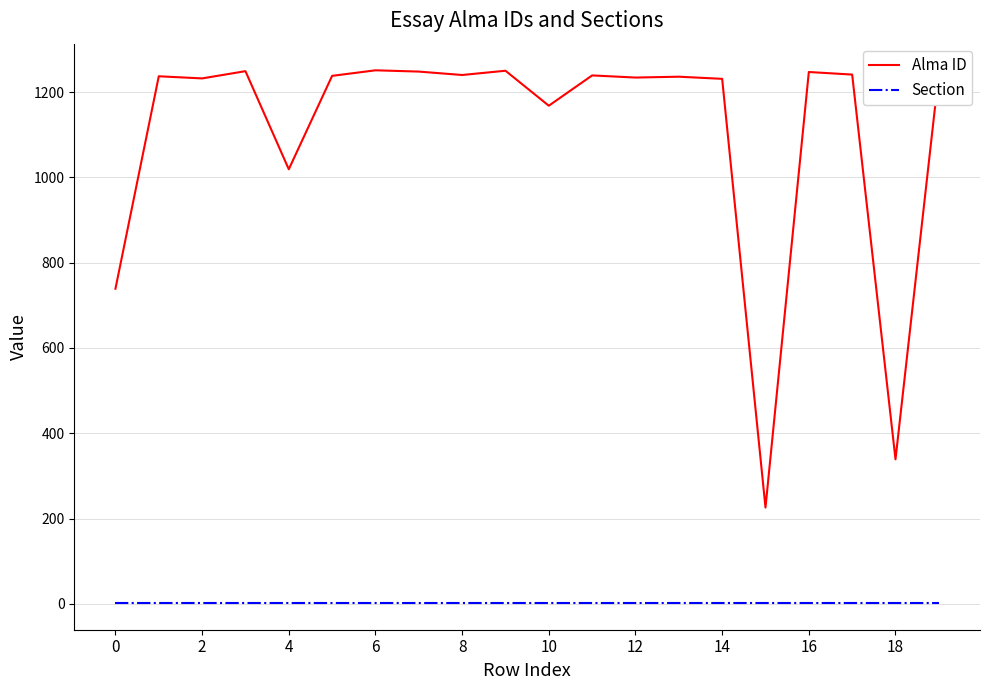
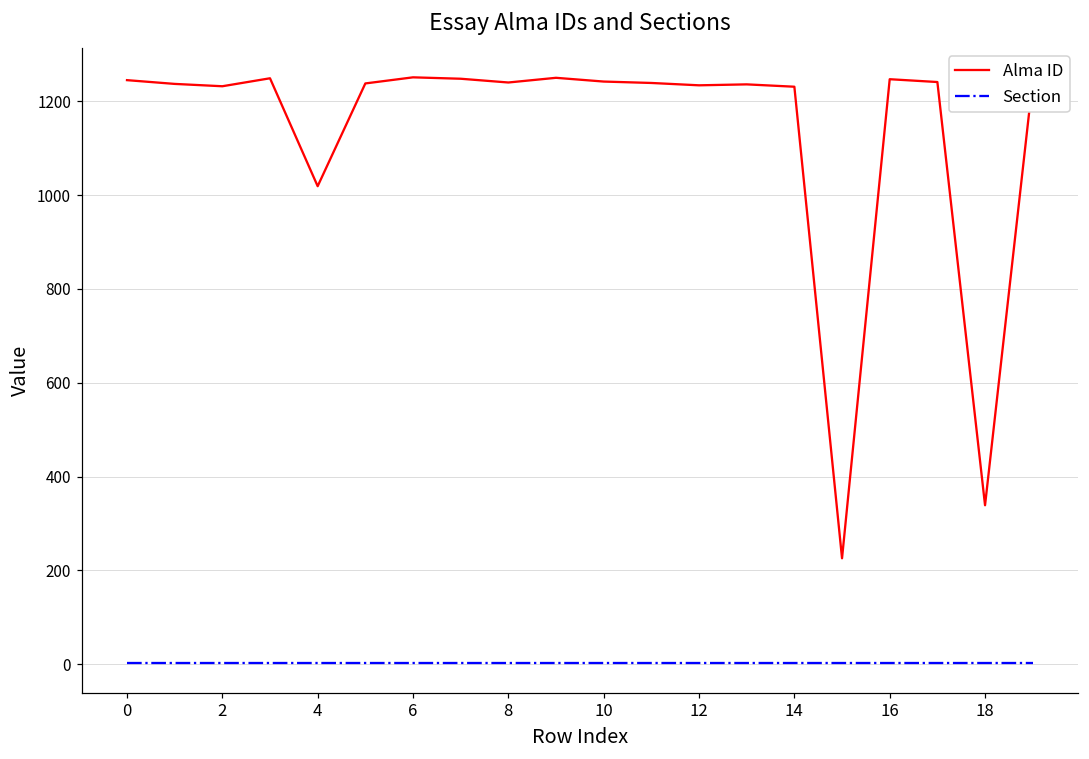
  {
    "Alma ID": {
-     "0": 740,
+     "0": 1250,
      "2": 1230,
      "4": 1020,
      "6": 1250,
      "8": 1240,
-     "10": 1170,
+     "10": 1240,
      "12": 1230,
      "14": 1230,
      "16": 1250,
      "18": 340
    },
    "Section": {
      "0": 0,
      "2": 0,
      "4": 0,
      "6": 0,
      "8": 0,
      "10": 0,
      "12": 0,
      "14": 0,
      "16": 0,
      "18": 0
    }
  }
